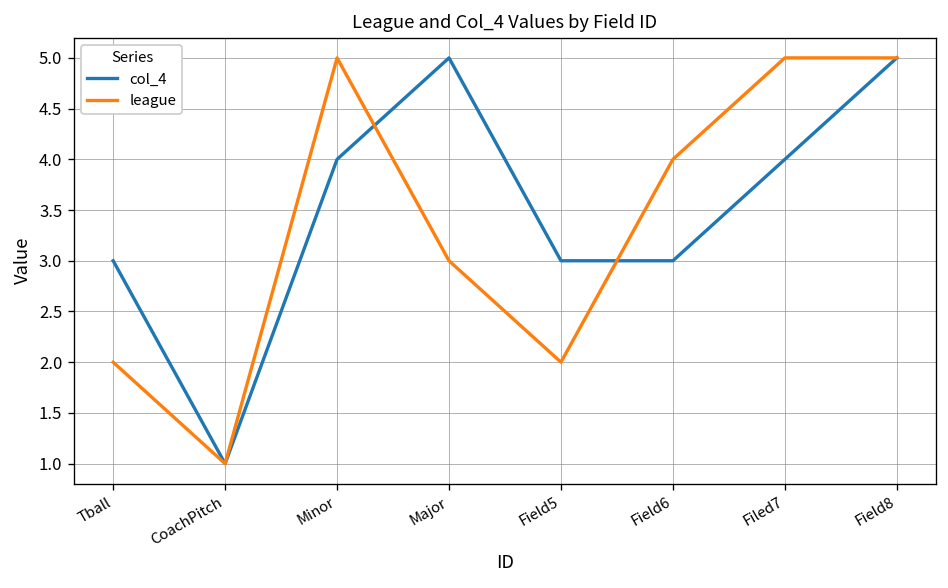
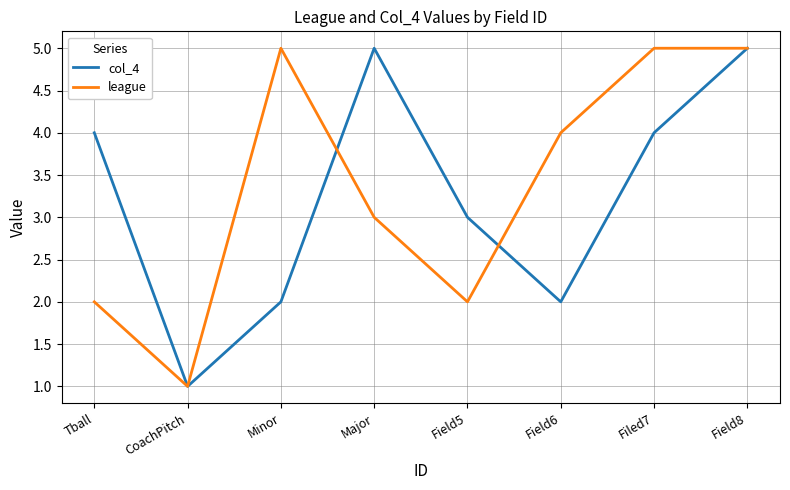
  {
    "col_4": {
-     "Tball": 3,
-     "Minor": 4,
+     "Tball": 4,
+     "Minor": 2,
      "Major": 5,
      "Field5": 3,
-     "Field6": 3,
+     "Field6": 2,
      "Filed7": 4
    },
    "league": {
      "Tball": 2,
      "Minor": 5,
      "Major": 3,
      "Field5": 2,
      "Field6": 4,
      "Filed7": 5
    }
  }
